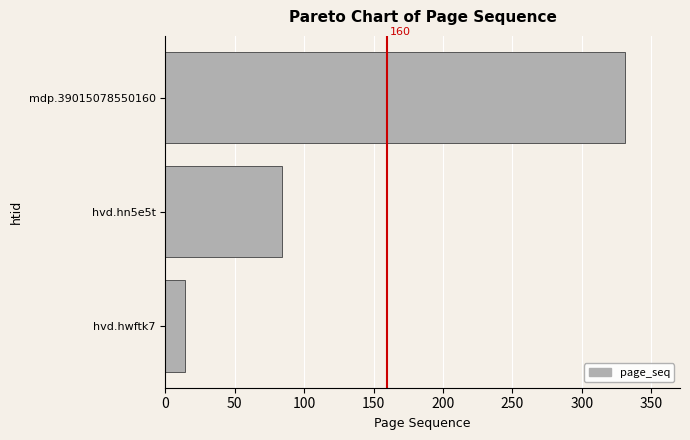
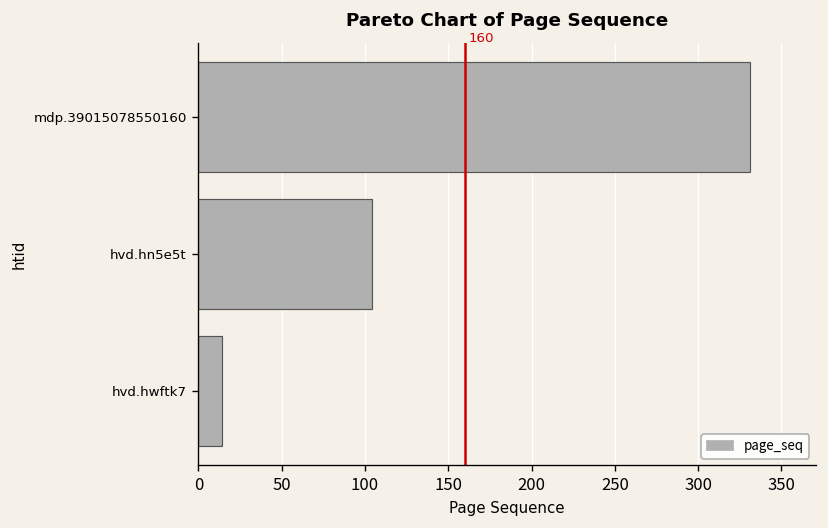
  {
    "mdp.39015078550160": 331,
-   "hvd.hn5e5t": 84,
+   "hvd.hn5e5t": 104,
    "hvd.hwftk7": 14
  }
